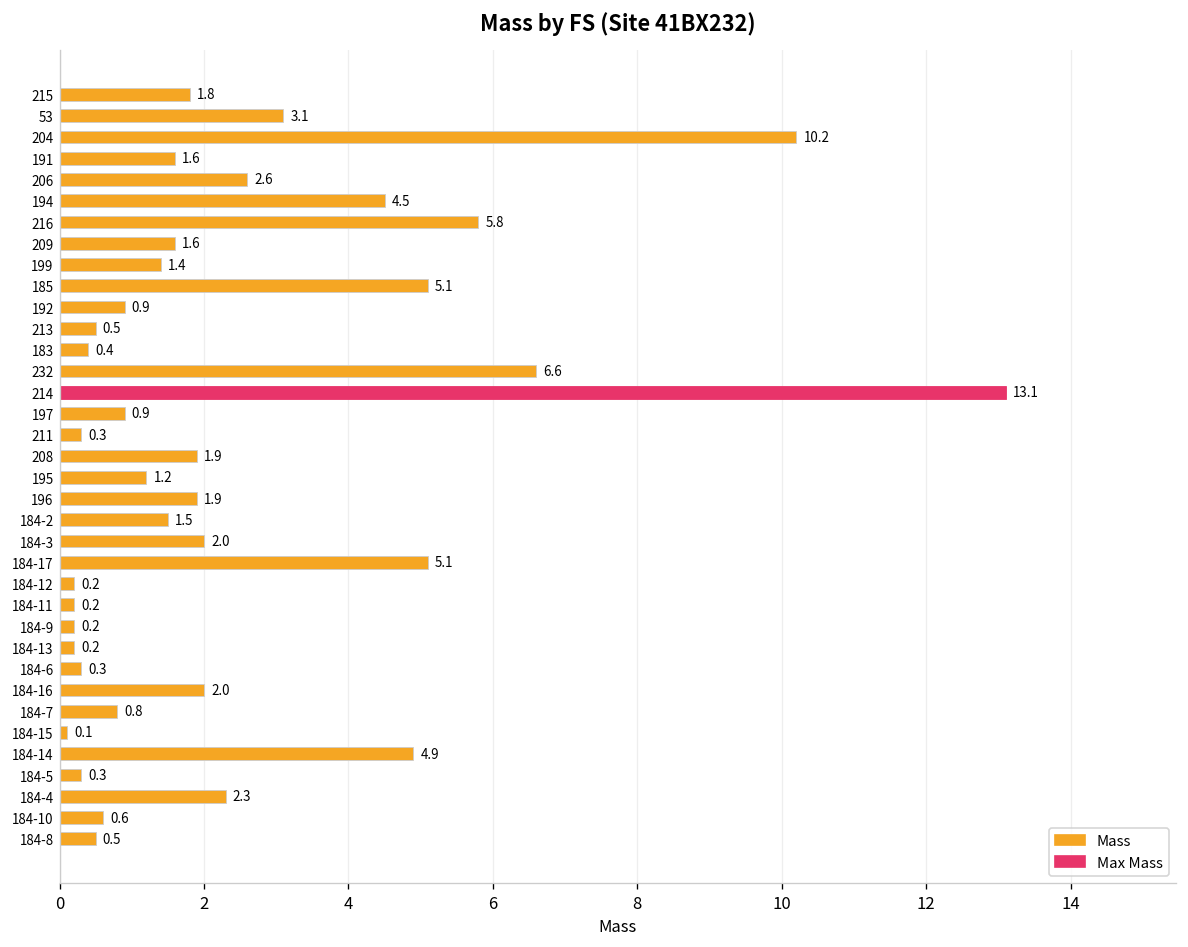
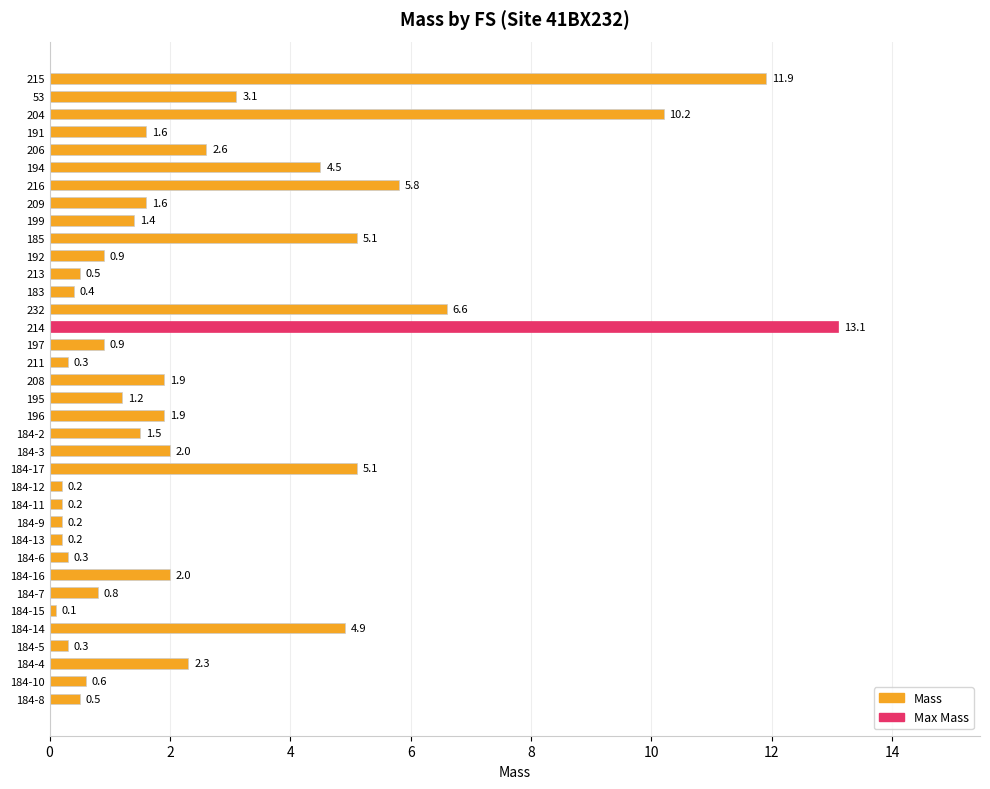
  {
-   "215": 1.8,
+   "215": 11.9,
    "53": 3.1,
    "204": 10.2,
    "191": 1.6,
    "206": 2.6,
    "194": 4.5,
    "216": 5.8,
    "209": 1.6,
    "199": 1.4,
    "185": 5.1,
    "192": 0.9,
    "213": 0.5,
    "183": 0.4,
    "232": 6.6,
    "214": 13.1,
    "197": 0.9,
    "211": 0.3,
    "208": 1.9,
    "195": 1.2,
    "196": 1.9,
    "184-2": 1.5,
    "184-3": 2.0,
    "184-17": 5.1,
    "184-12": 0.2,
    "184-11": 0.2,
    "184-9": 0.2,
    "184-13": 0.2,
    "184-6": 0.3,
    "184-16": 2.0,
    "184-7": 0.8,
    "184-15": 0.1,
    "184-14": 4.9,
    "184-5": 0.3,
    "184-4": 2.3,
    "184-10": 0.6,
    "184-8": 0.5
  }
